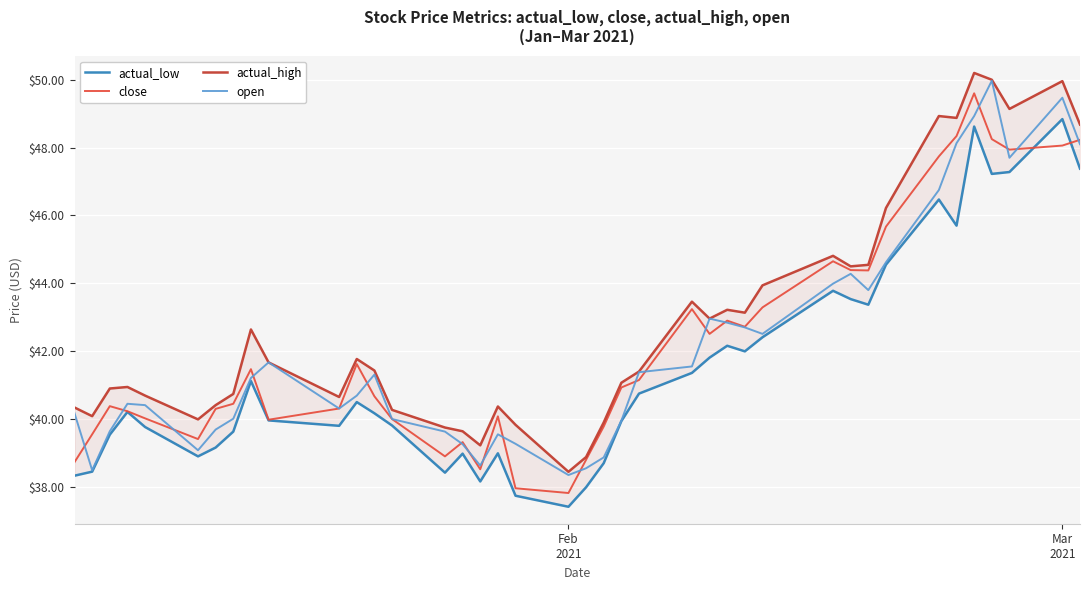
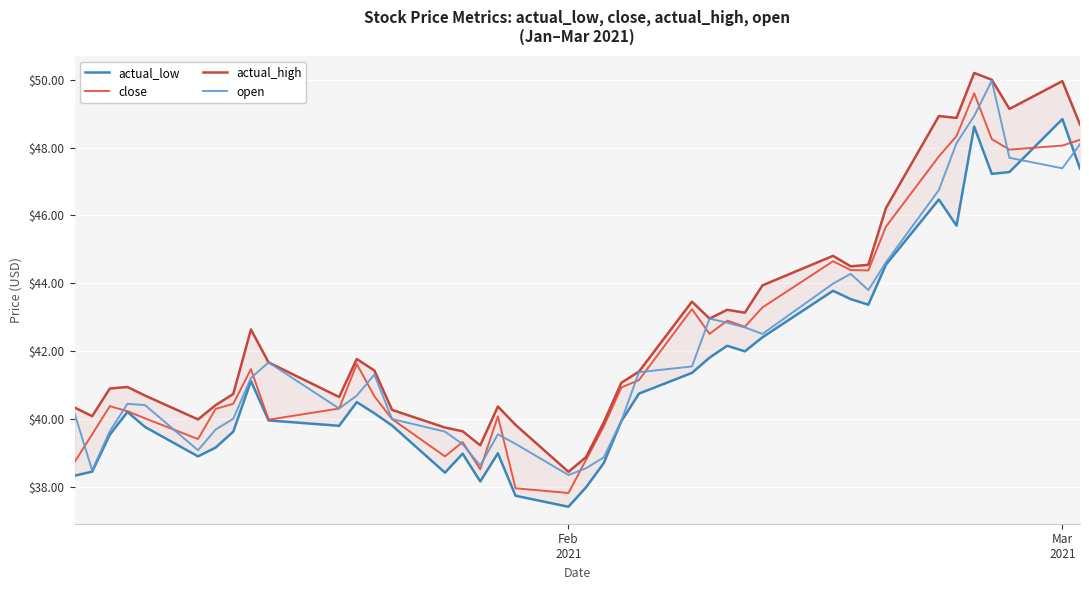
  {
    "actual_low": {
      "Feb 2021": "$37.4",
      "Mar 2021": "$48.8"
    },
    "open": {
      "Feb 2021": "$38.4",
-     "Mar 2021": "$49.5"
+     "Mar 2021": "$47.4"
    }
  }
